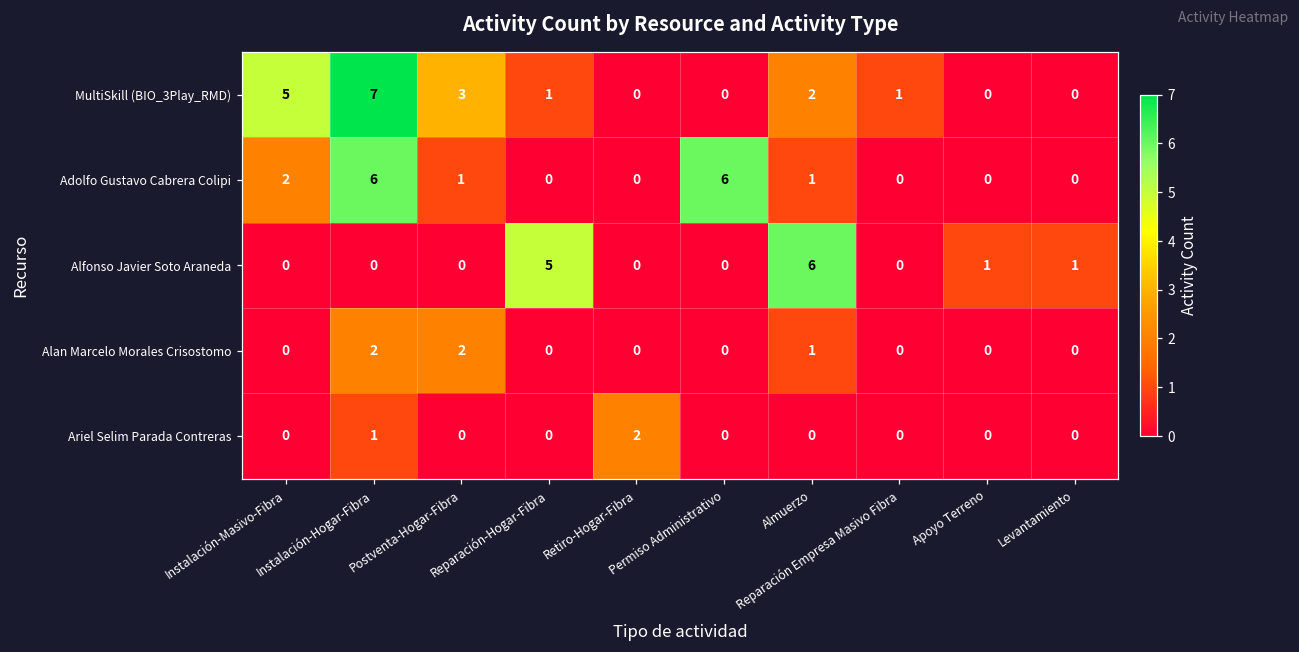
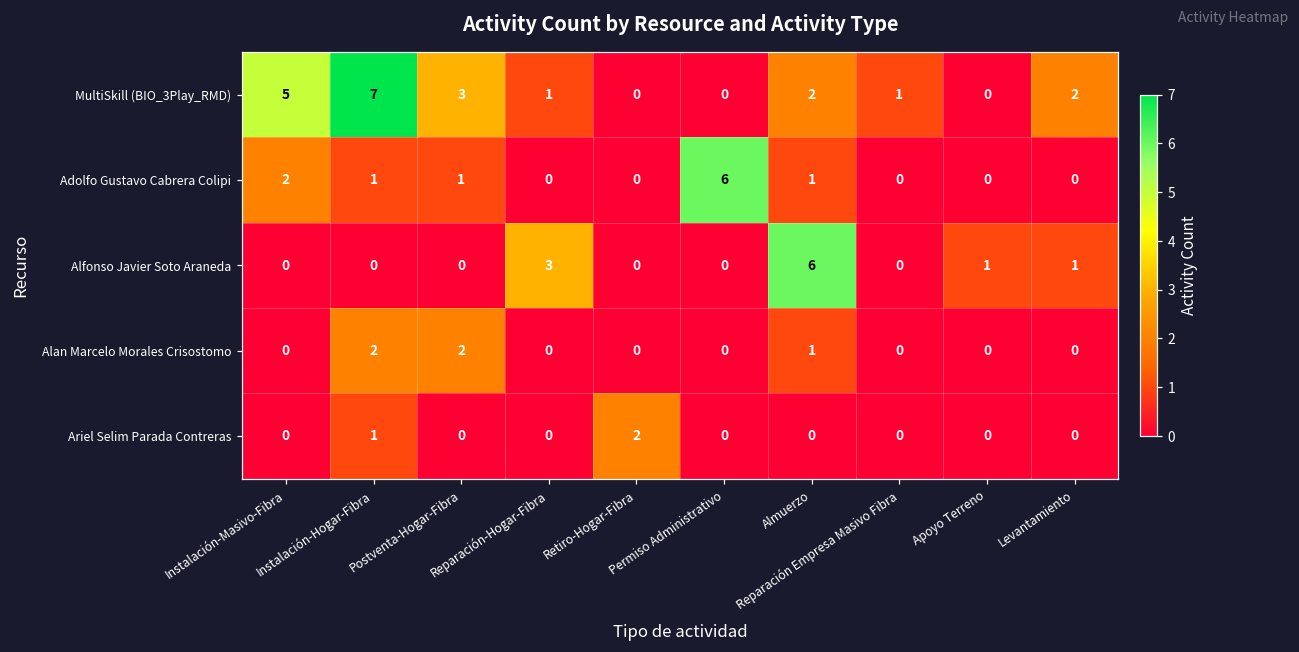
  {
    "MultiSkill (BIO_3Play_RMD)": {
      "Instalación-Masivo-Fibra": 5,
      "Instalación-Hogar-Fibra": 7,
      "Postventa-Hogar-Fibra": 3,
      "Reparación-Hogar-Fibra": 1,
      "Retiro-Hogar-Fibra": 0,
      "Permiso Administrativo": 0,
      "Almuerzo": 2,
      "Reparación Empresa Masivo Fibra": 1,
      "Apoyo Terreno": 0,
-     "Levantamiento": 0
+     "Levantamiento": 2
    },
    "Adolfo Gustavo Cabrera Colipi": {
      "Instalación-Masivo-Fibra": 2,
-     "Instalación-Hogar-Fibra": 6,
+     "Instalación-Hogar-Fibra": 1,
      "Postventa-Hogar-Fibra": 1,
      "Reparación-Hogar-Fibra": 0,
      "Retiro-Hogar-Fibra": 0,
      "Permiso Administrativo": 6,
      "Almuerzo": 1,
      "Reparación Empresa Masivo Fibra": 0,
      "Apoyo Terreno": 0,
      "Levantamiento": 0
    },
    "Alfonso Javier Soto Araneda": {
      "Instalación-Masivo-Fibra": 0,
      "Instalación-Hogar-Fibra": 0,
      "Postventa-Hogar-Fibra": 0,
-     "Reparación-Hogar-Fibra": 5,
+     "Reparación-Hogar-Fibra": 3,
      "Retiro-Hogar-Fibra": 0,
      "Permiso Administrativo": 0,
      "Almuerzo": 6,
      "Reparación Empresa Masivo Fibra": 0,
      "Apoyo Terreno": 1,
      "Levantamiento": 1
    },
    "Alan Marcelo Morales Crisostomo": {
      "Instalación-Masivo-Fibra": 0,
      "Instalación-Hogar-Fibra": 2,
      "Postventa-Hogar-Fibra": 2,
      "Reparación-Hogar-Fibra": 0,
      "Retiro-Hogar-Fibra": 0,
      "Permiso Administrativo": 0,
      "Almuerzo": 1,
      "Reparación Empresa Masivo Fibra": 0,
      "Apoyo Terreno": 0,
      "Levantamiento": 0
    },
    "Ariel Selim Parada Contreras": {
      "Instalación-Masivo-Fibra": 0,
      "Instalación-Hogar-Fibra": 1,
      "Postventa-Hogar-Fibra": 0,
      "Reparación-Hogar-Fibra": 0,
      "Retiro-Hogar-Fibra": 2,
      "Permiso Administrativo": 0,
      "Almuerzo": 0,
      "Reparación Empresa Masivo Fibra": 0,
      "Apoyo Terreno": 0,
      "Levantamiento": 0
    }
  }
